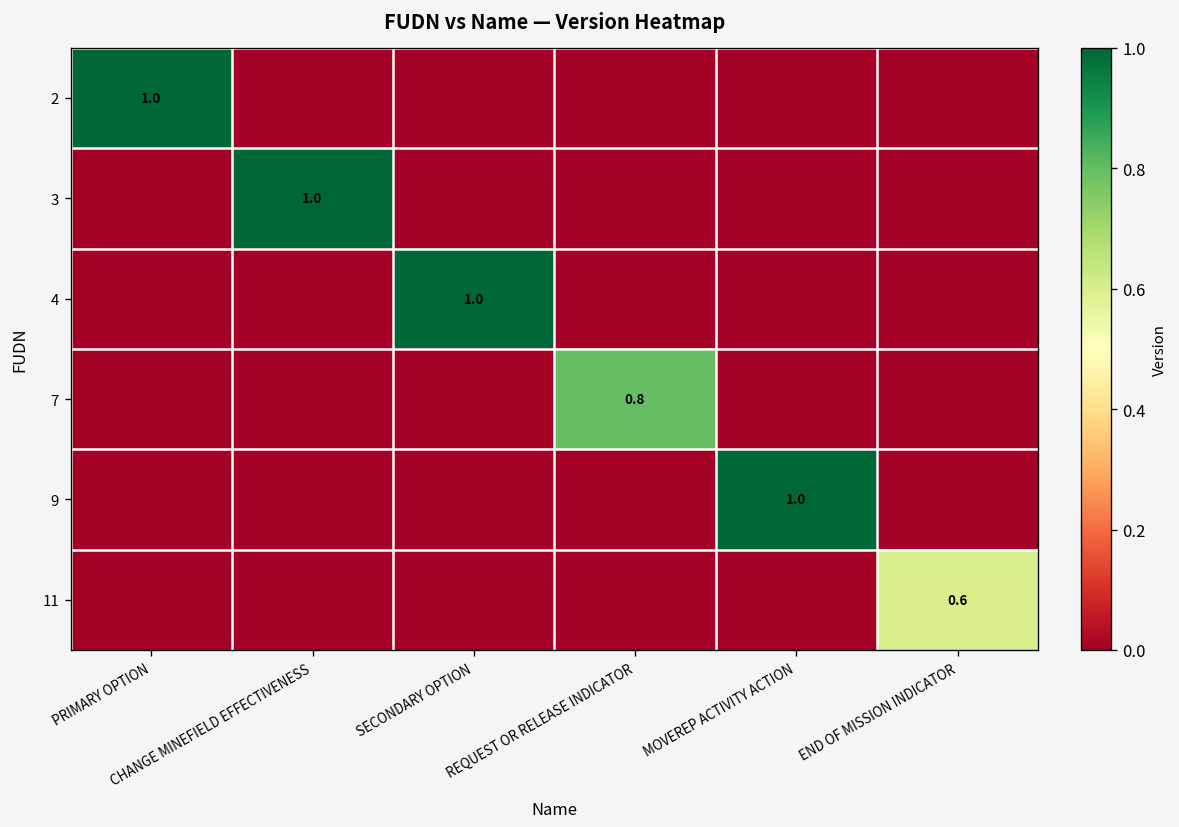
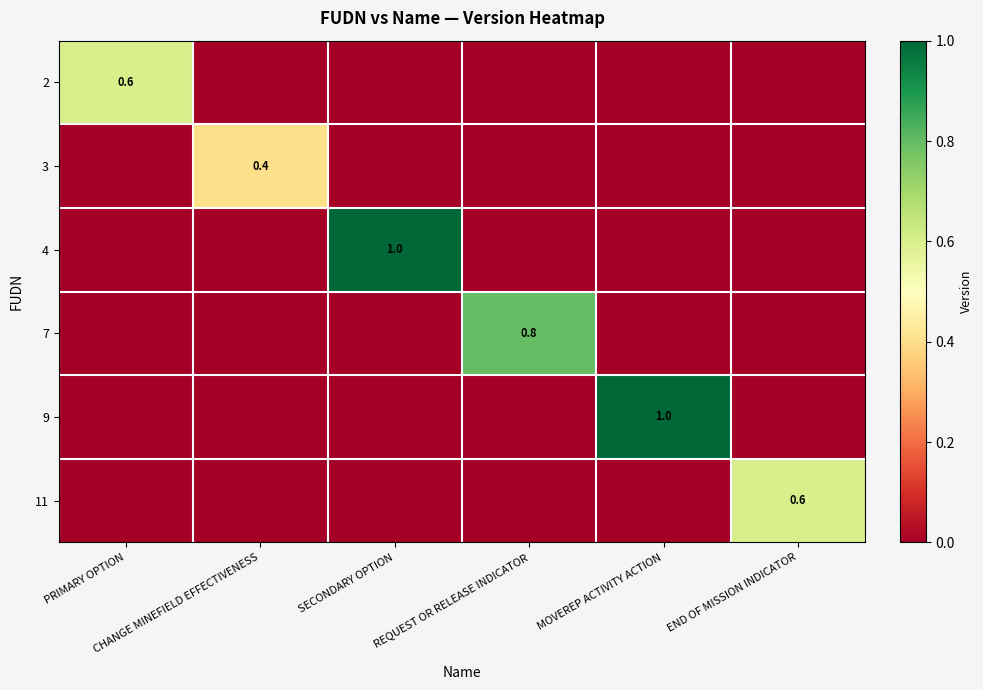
  {
    "2": {
-     "PRIMARY OPTION": 1.0
+     "PRIMARY OPTION": 0.6
    },
    "3": {
-     "CHANGE MINEFIELD EFFECTIVENESS": 1.0
+     "CHANGE MINEFIELD EFFECTIVENESS": 0.4
    },
    "4": {
      "SECONDARY OPTION": 1.0
    },
    "7": {
      "REQUEST OR RELEASE INDICATOR": 0.8
    },
    "9": {
      "MOVEREP ACTIVITY ACTION": 1.0
    },
    "11": {
      "END OF MISSION INDICATOR": 0.6
    }
  }
